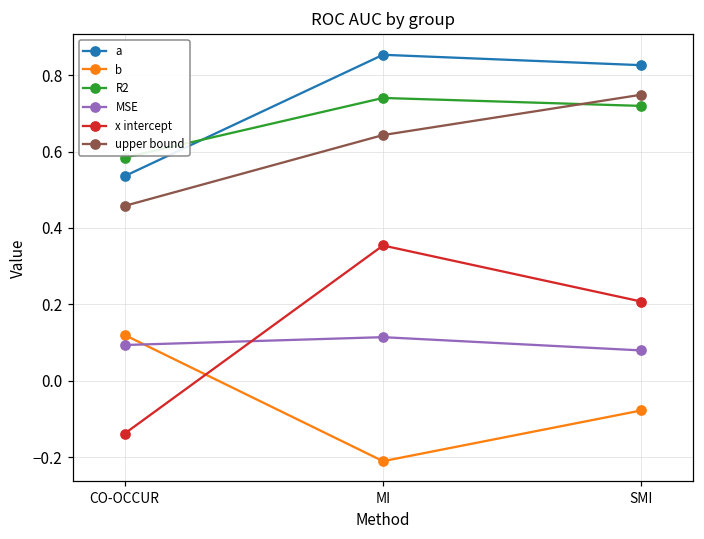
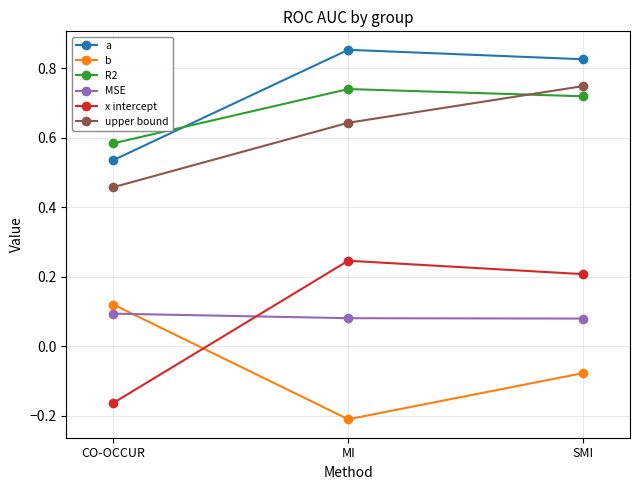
  {
    "a": {
      "CO-OCCUR": 0.54,
      "MI": 0.85,
      "SMI": 0.83
    },
    "b": {
      "CO-OCCUR": 0.12,
      "MI": -0.21,
      "SMI": -0.08
    },
    "R2": {
      "CO-OCCUR": 0.58,
      "MI": 0.74,
      "SMI": 0.72
    },
    "MSE": {
      "CO-OCCUR": 0.09,
-     "MI": 0.11,
+     "MI": 0.08,
      "SMI": 0.08
    },
    "x intercept": {
-     "CO-OCCUR": -0.14,
-     "MI": 0.35,
+     "CO-OCCUR": -0.16,
+     "MI": 0.25,
      "SMI": 0.21
    },
    "upper bound": {
      "CO-OCCUR": 0.46,
      "MI": 0.64,
      "SMI": 0.75
    }
  }
